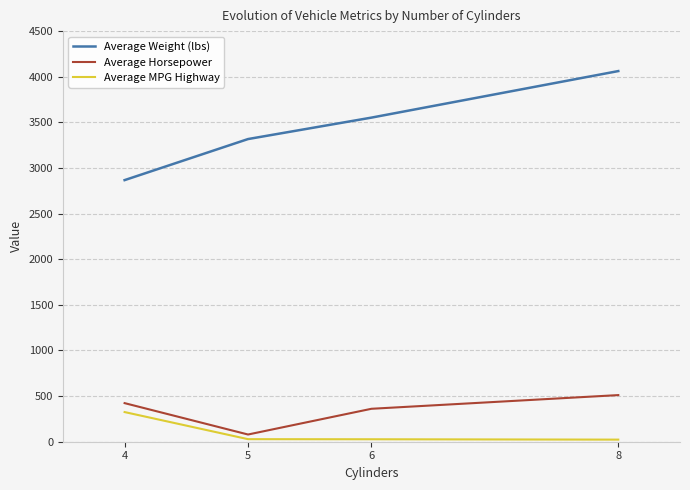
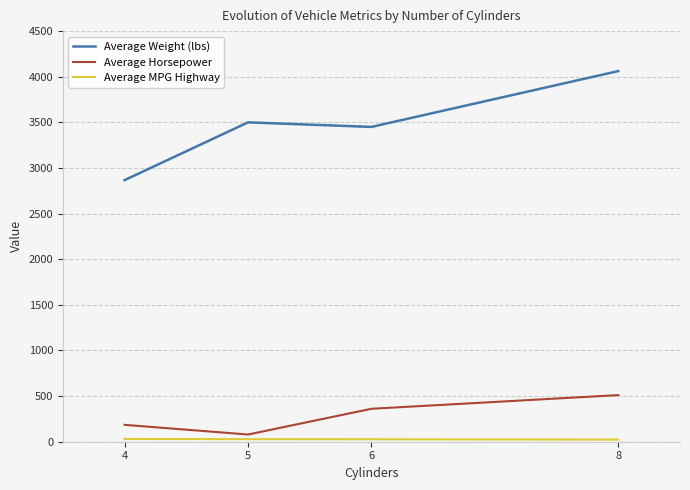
  {
    "Average Weight (lbs)": {
      "4": 2900,
-     "5": 3300,
-     "6": 3600,
+     "5": 3500,
+     "6": 3500,
      "8": 4100
    },
    "Average Horsepower": {
-     "4": 400,
+     "4": 200,
      "5": 100,
      "6": 400,
      "8": 500
    },
    "Average MPG Highway": {
-     "4": 300,
+     "4": 0,
      "5": 0,
      "6": 0,
      "8": 0
    }
  }
